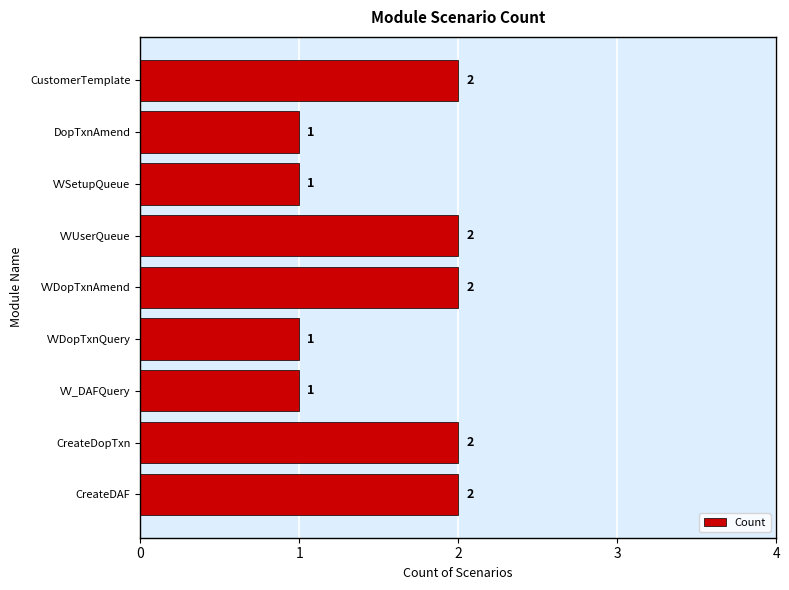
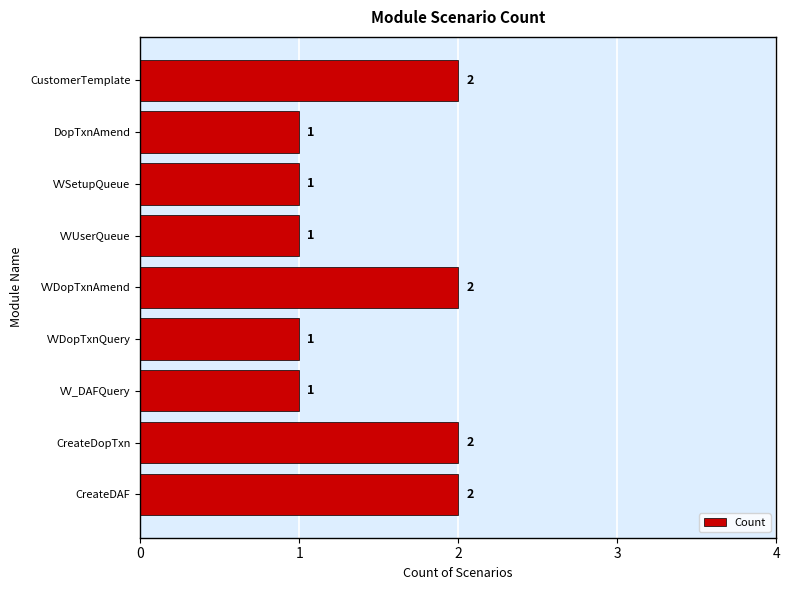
  {
    "CustomerTemplate": 2,
    "DopTxnAmend": 1,
    "VVSetupQueue": 1,
-   "VVUserQueue": 2,
+   "VVUserQueue": 1,
    "VVDopTxnAmend": 2,
    "VVDopTxnQuery": 1,
    "VV_DAFQuery": 1,
    "CreateDopTxn": 2,
    "CreateDAF": 2
  }
